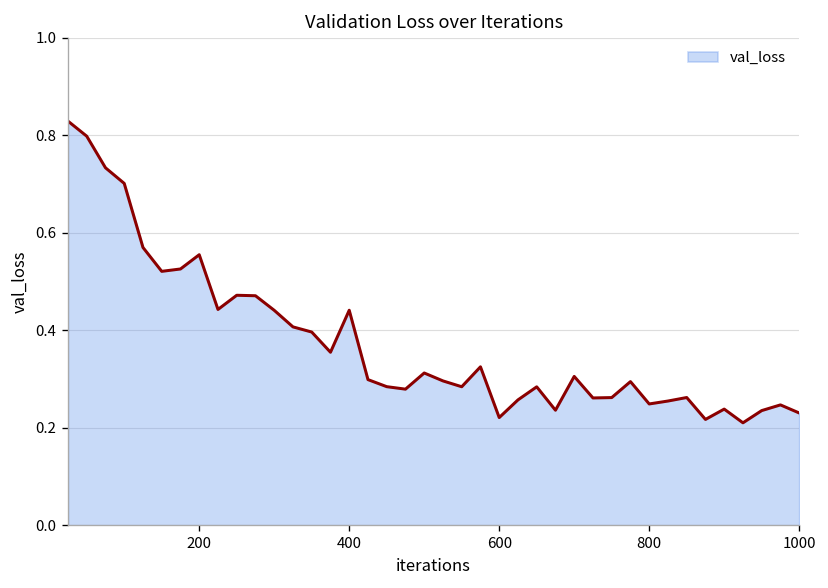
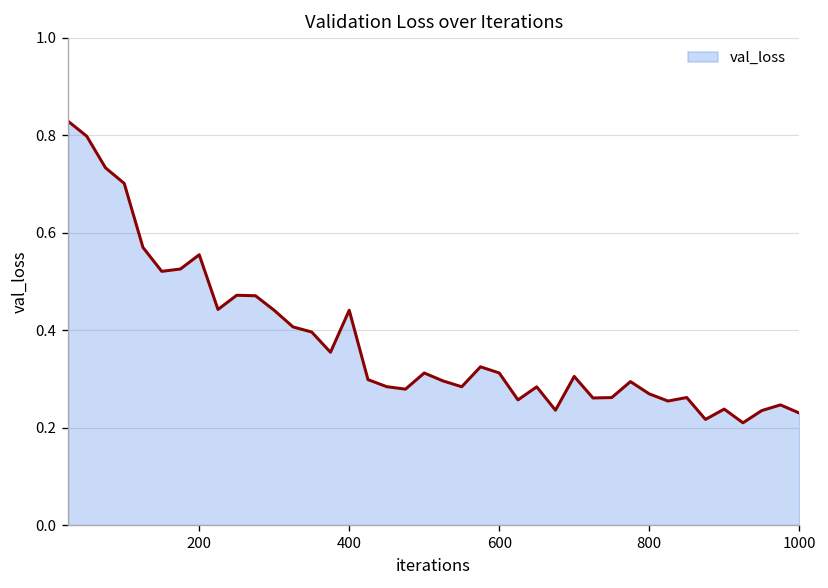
  {
    "200": 0.55,
    "400": 0.44,
-   "600": 0.22,
-   "800": 0.25,
+   "600": 0.31,
+   "800": 0.27,
    "1000": 0.23
  }
